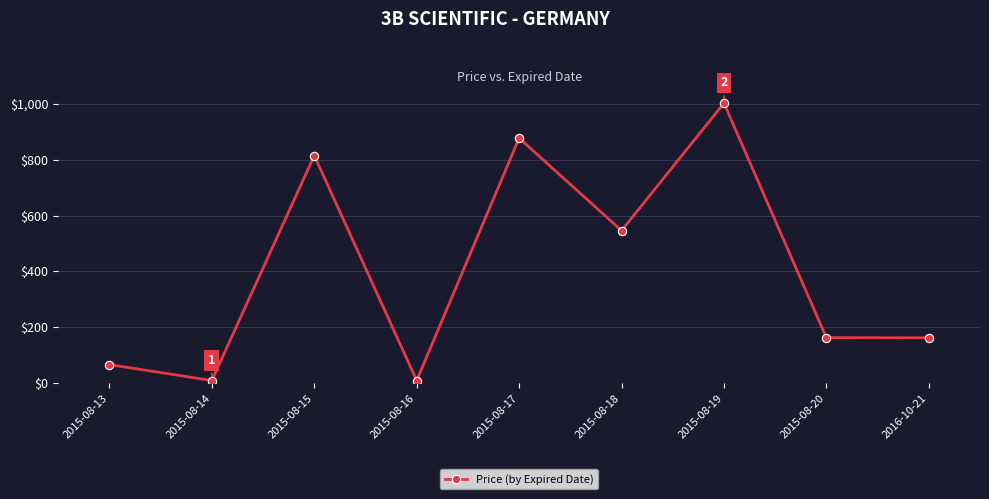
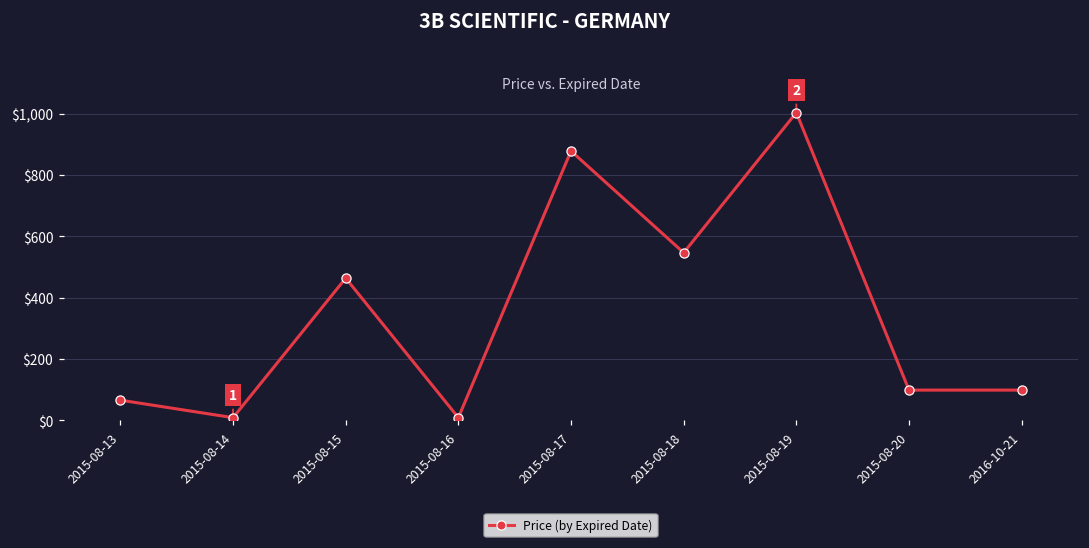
  {
    "2015-08-13": "$70",
-   "2015-08-15": "$820",
+   "2015-08-15": "$460",
    "2015-08-16": "$10",
    "2015-08-17": "$880",
    "2015-08-18": "$550",
-   "2015-08-20": "$160",
-   "2016-10-21": "$160"
+   "2015-08-20": "$100",
+   "2016-10-21": "$100"
  }
